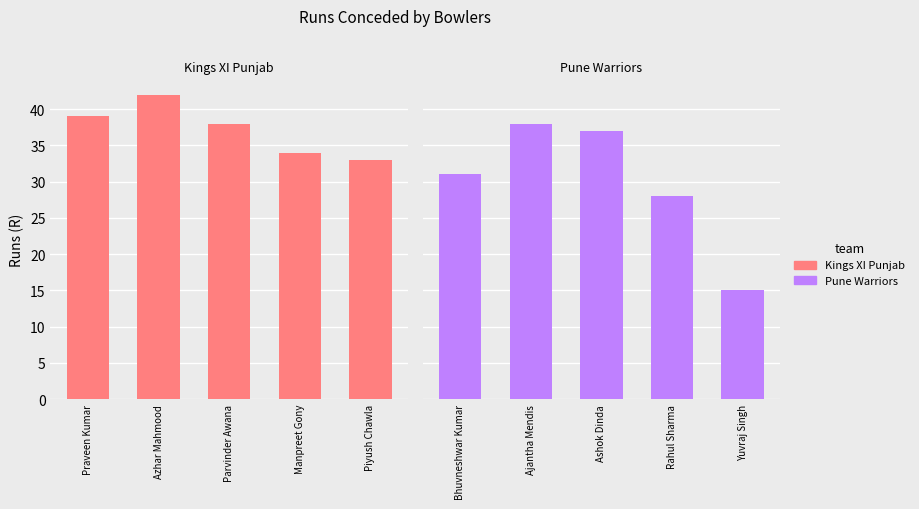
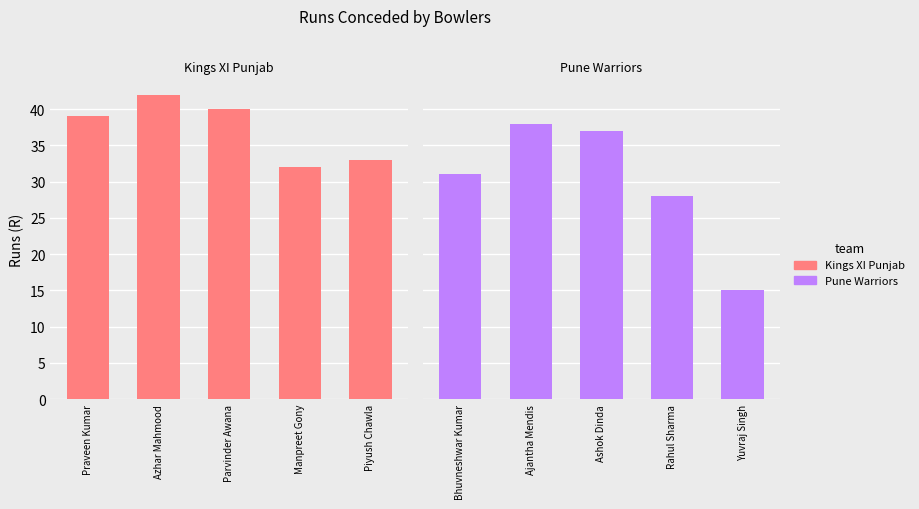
  {
    "Kings XI Punjab": {
      "Praveen Kumar": 39,
      "Azhar Mahmood": 42,
-     "Parvinder Awana": 38,
-     "Manpreet Gony": 34,
+     "Parvinder Awana": 40,
+     "Manpreet Gony": 32,
      "Piyush Chawla": 33
    }
  }
